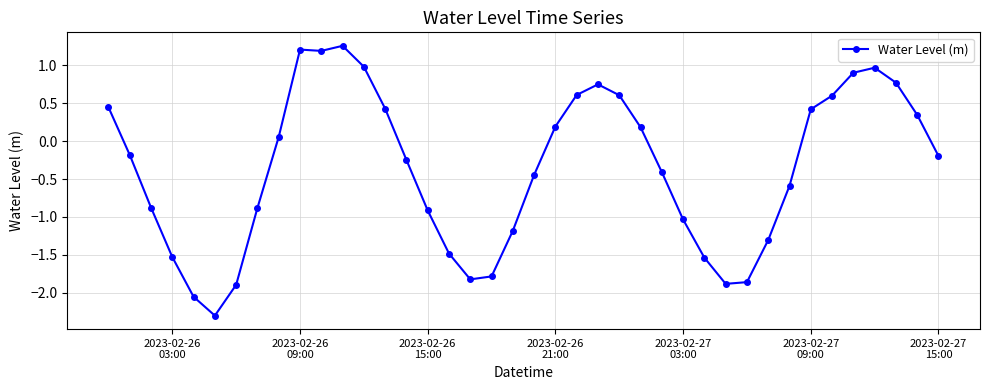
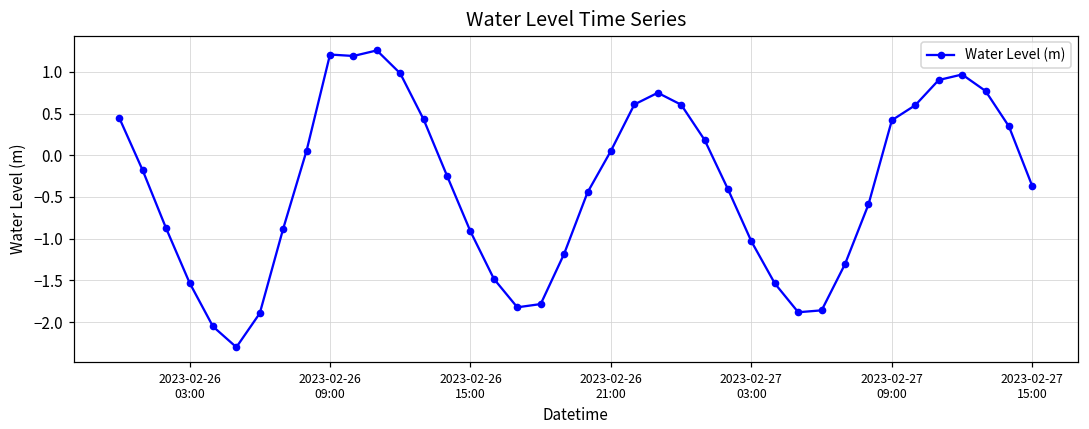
  {
    "2023-02-26 03:00": -1.5,
    "2023-02-26 09:00": 1.2,
    "2023-02-26 15:00": -0.9,
-   "2023-02-26 21:00": 0.2,
+   "2023-02-26 21:00": 0.1,
    "2023-02-27 03:00": -1.0,
    "2023-02-27 09:00": 0.4,
-   "2023-02-27 15:00": -0.2
+   "2023-02-27 15:00": -0.4
  }
